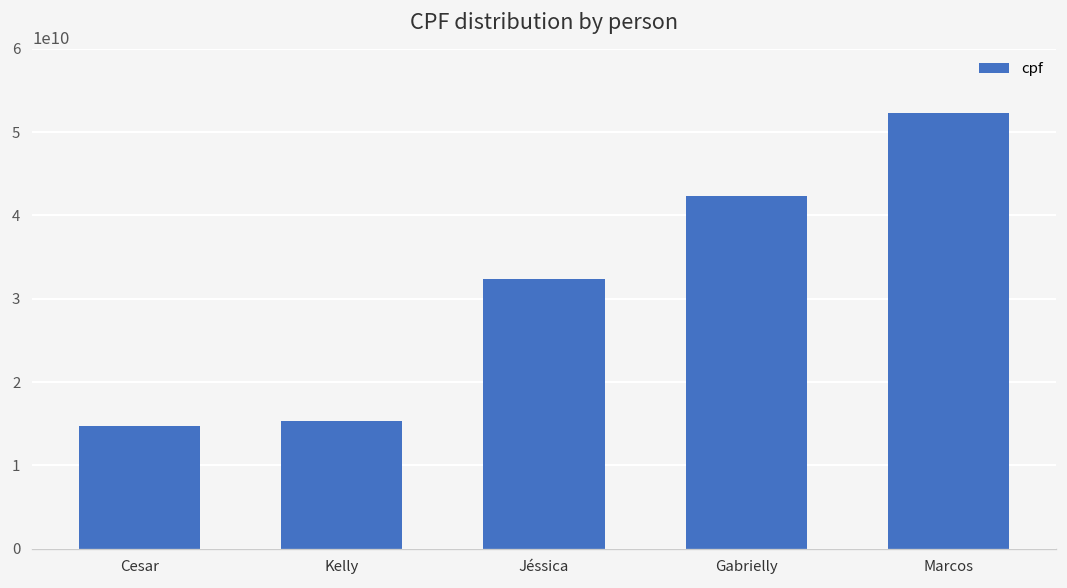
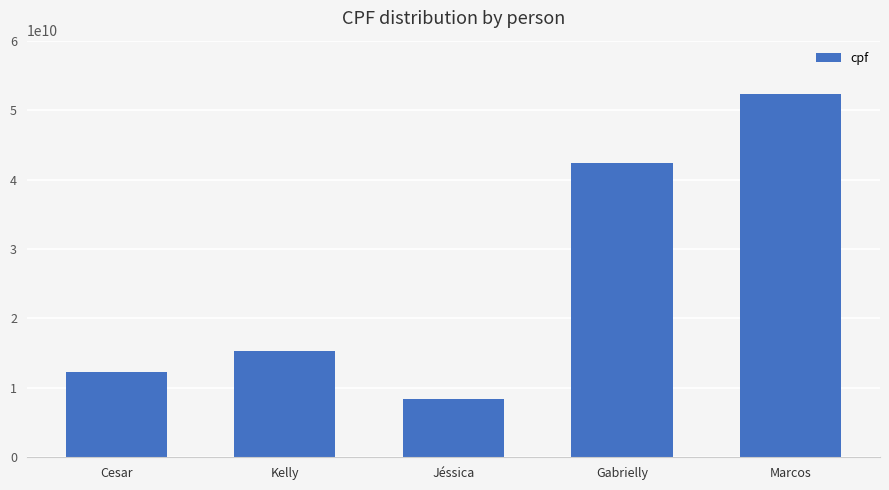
  {
-   "Cesar": 15000000000,
+   "Cesar": 12000000000,
    "Kelly": 15000000000,
-   "Jéssica": 32000000000,
+   "Jéssica": 8000000000,
    "Gabrielly": 42000000000,
    "Marcos": 52000000000
  }
